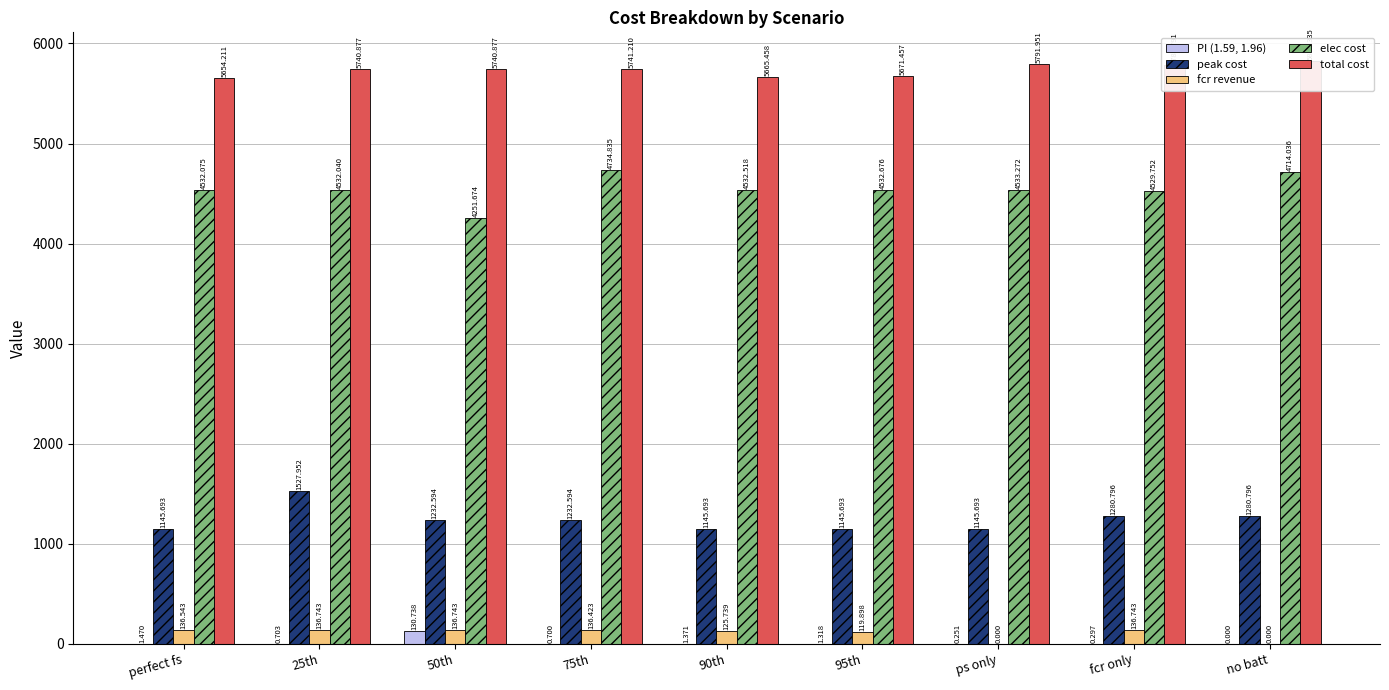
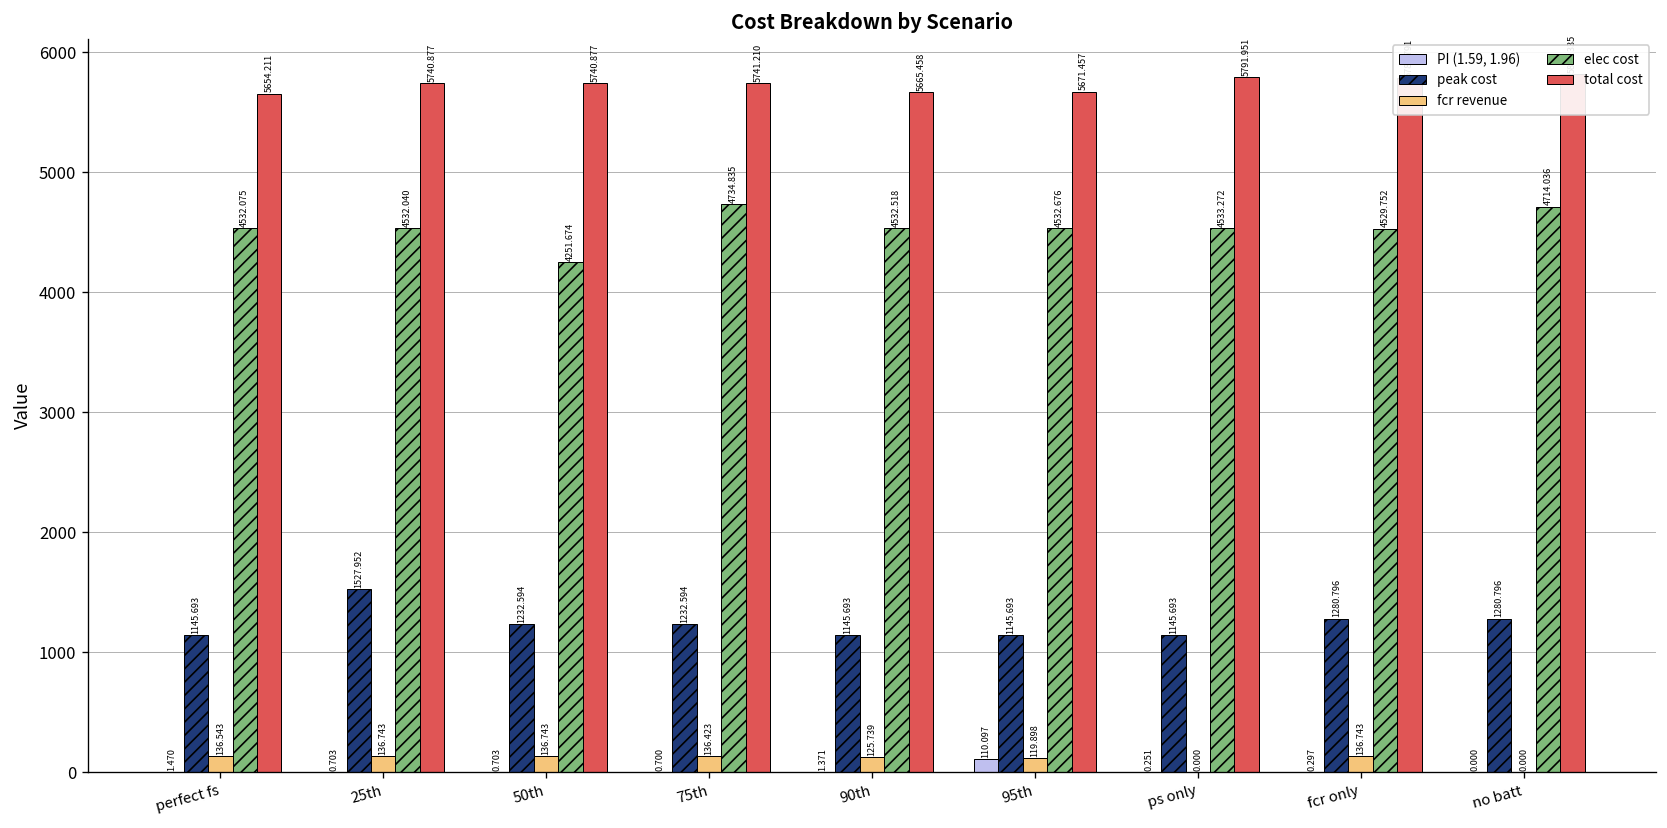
  {
    "PI (1.59, 1.96)": {
      "perfect fs": 1.470,
      "25th": 0.703,
-     "50th": 130.738,
+     "50th": 0.703,
      "75th": 0.700,
      "90th": 1.371,
-     "95th": 1.318,
+     "95th": 110.097,
      "ps only": 0.251,
      "fcr only": 0.297,
      "no batt": 0.000
    },
    "peak cost": {
      "perfect fs": 1145.693,
      "25th": 1527.952,
      "50th": 1232.594,
      "75th": 1232.594,
      "90th": 1145.693,
      "95th": 1145.693,
      "ps only": 1145.693,
      "fcr only": 1280.796,
      "no batt": 1280.796
    },
    "fcr revenue": {
      "perfect fs": 136.543,
      "25th": 136.743,
      "50th": 136.743,
      "75th": 136.423,
      "90th": 125.739,
      "95th": 119.898,
      "ps only": 0.000,
      "fcr only": 136.743,
      "no batt": 0.000
    },
    "elec cost": {
      "perfect fs": 4532.075,
      "25th": 4532.040,
      "50th": 4251.674,
      "75th": 4734.835,
      "90th": 4532.518,
      "95th": 4532.676,
      "ps only": 4533.272,
      "fcr only": 4529.752,
      "no batt": 4714.036
    },
    "total cost": {
      "perfect fs": 5654.211,
      "25th": 5740.877,
      "50th": 5740.877,
      "75th": 5741.210,
      "90th": 5665.458,
      "95th": 5671.457,
      "ps only": 5791.951
    }
  }
